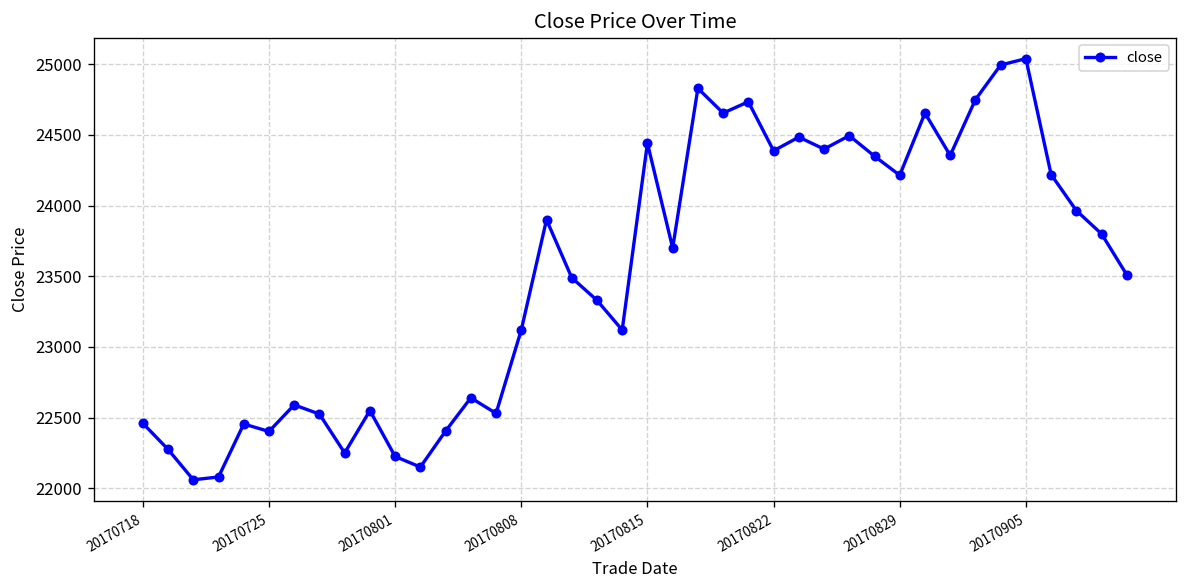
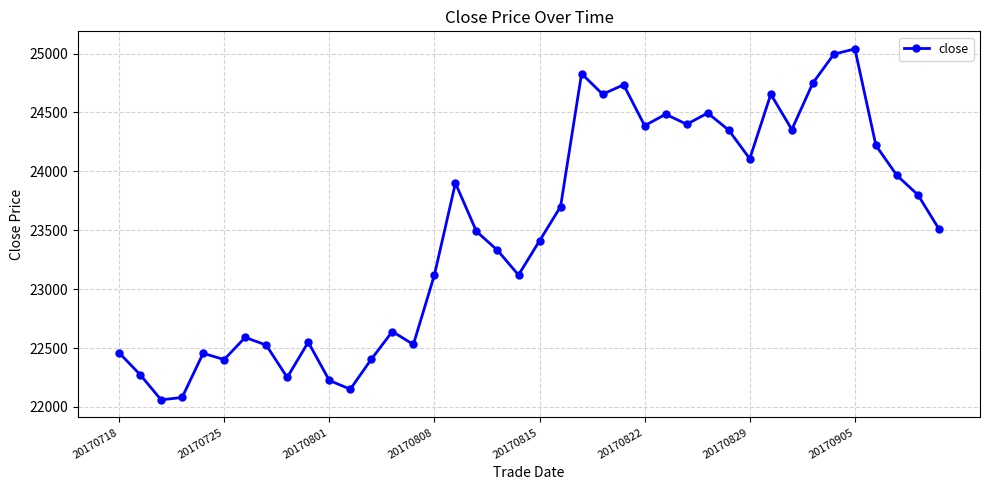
  {
    "20170718": 22460,
    "20170725": 22400,
    "20170801": 22230,
    "20170808": 23120,
-   "20170815": 24440,
+   "20170815": 23410,
    "20170822": 24390,
-   "20170829": 24220,
+   "20170829": 24110,
    "20170905": 25040
  }
